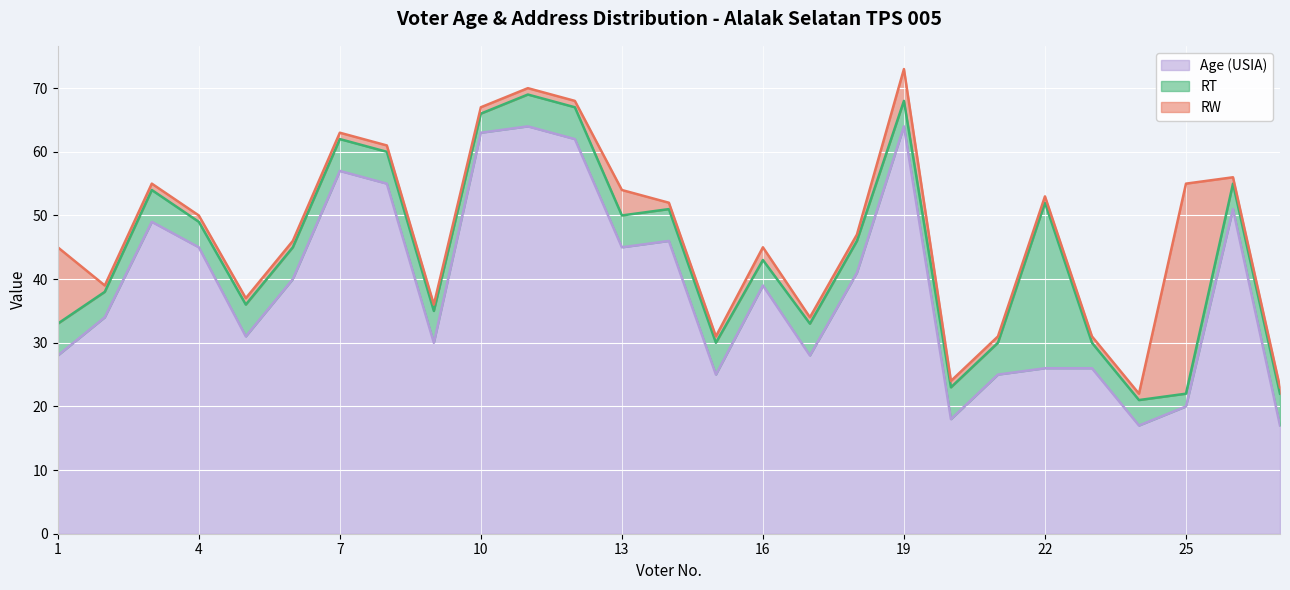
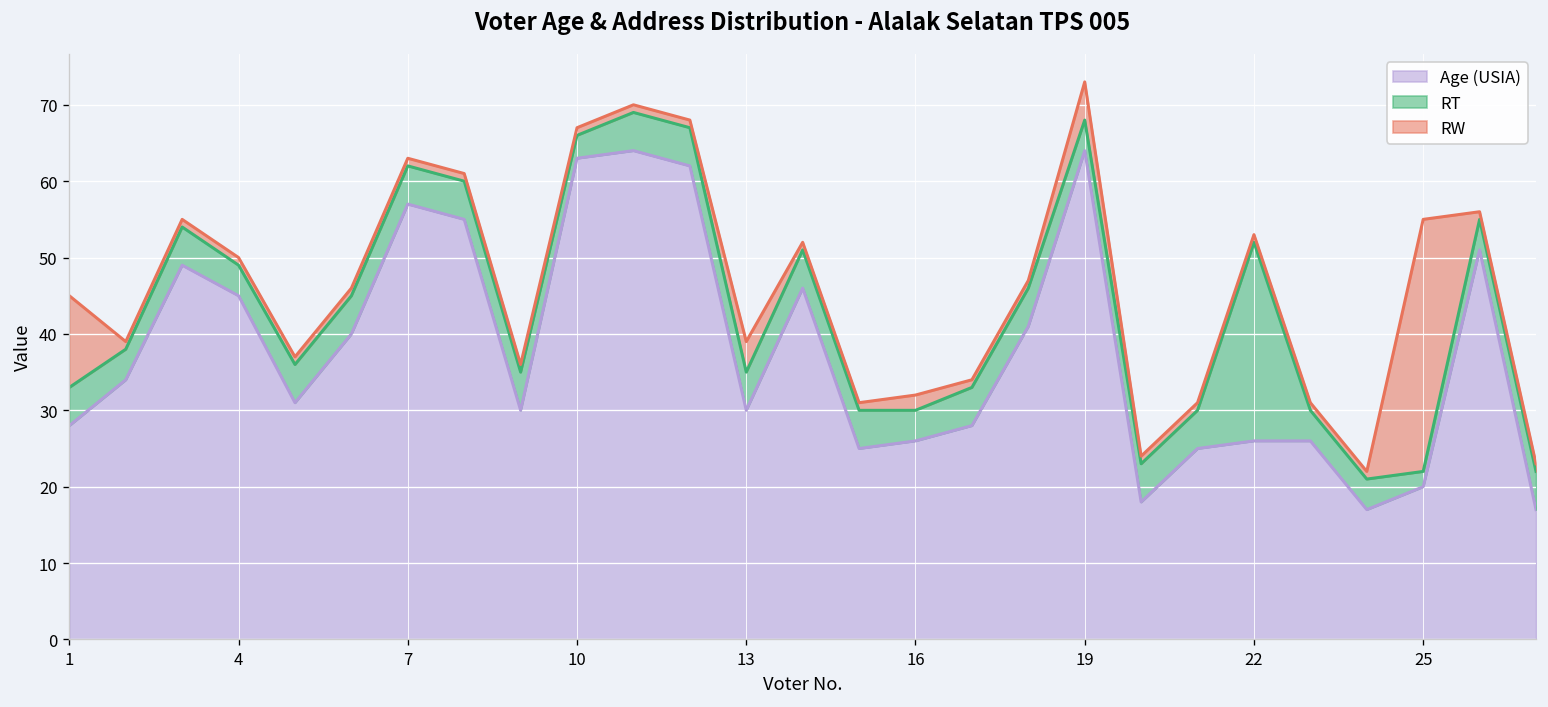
  {
    "Age (USIA)": {
      "1": 28,
      "4": 45,
      "7": 57,
      "10": 63,
-     "13": 45,
-     "16": 39,
+     "13": 30,
+     "16": 26,
      "19": 64,
      "22": 26,
      "25": 20
    },
    "RT": {
      "1": 5,
      "4": 4,
      "7": 5,
      "10": 3,
      "13": 5,
      "16": 4,
      "19": 4,
      "22": 26,
      "25": 2
    },
    "RW": {
      "1": 12,
      "4": 1,
      "7": 1,
      "10": 1,
      "13": 4,
      "16": 2,
      "19": 5,
      "22": 1,
      "25": 33
    }
  }
